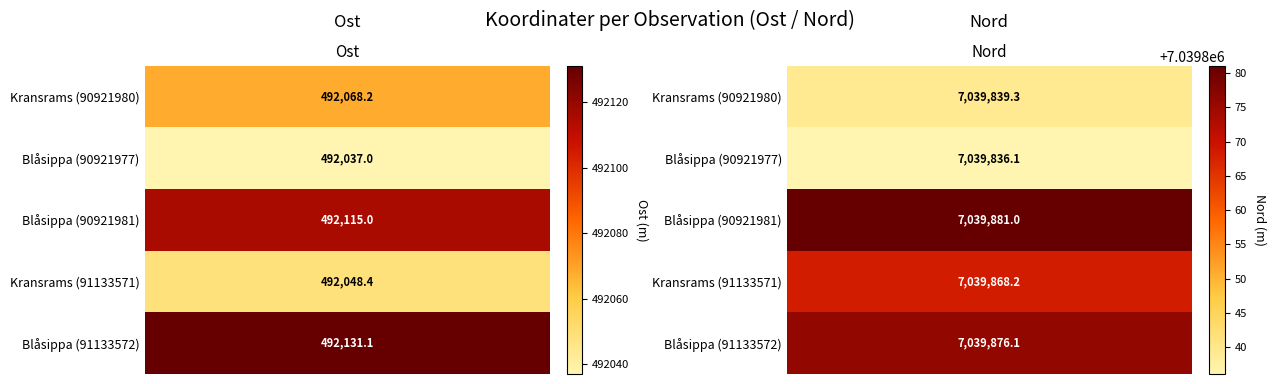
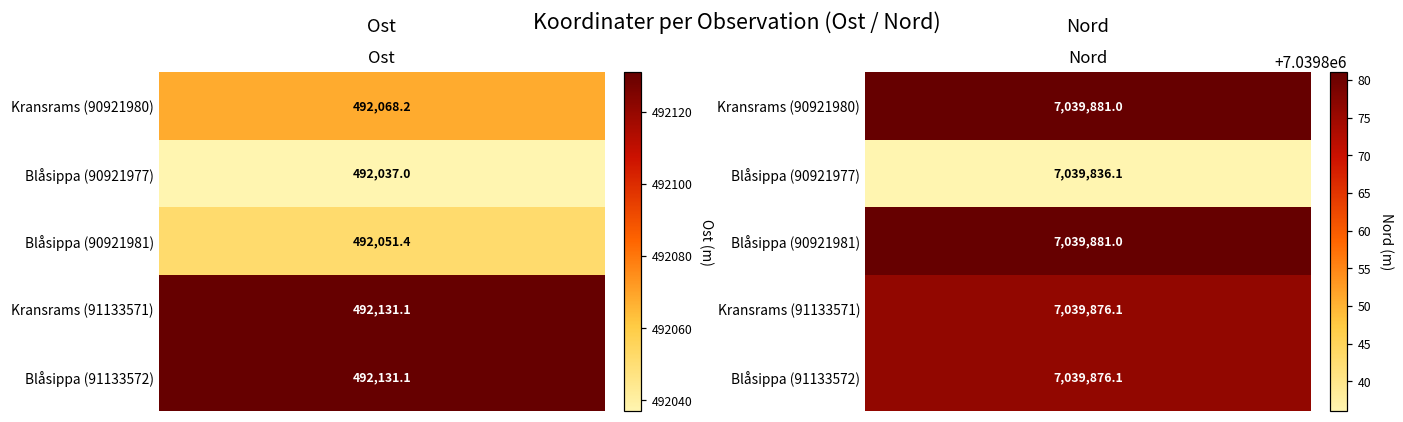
  {
    "Ost": {
      "Kransrams (90921980)": {
        "Ost": "492,068.2"
      },
      "Blåsippa (90921977)": {
        "Ost": "492,037.0"
      },
      "Blåsippa (90921981)": {
-       "Ost": "492,115.0"
+       "Ost": "492,051.4"
      },
      "Kransrams (91133571)": {
-       "Ost": "492,048.4"
+       "Ost": "492,131.1"
      },
      "Blåsippa (91133572)": {
        "Ost": "492,131.1"
      }
    },
    "Nord": {
      "Kransrams (90921980)": {
-       "Nord": "7,039,839.3"
+       "Nord": "7,039,881.0"
      },
      "Blåsippa (90921977)": {
        "Nord": "7,039,836.1"
      },
      "Blåsippa (90921981)": {
        "Nord": "7,039,881.0"
      },
      "Kransrams (91133571)": {
-       "Nord": "7,039,868.2"
+       "Nord": "7,039,876.1"
      },
      "Blåsippa (91133572)": {
        "Nord": "7,039,876.1"
      }
    }
  }
